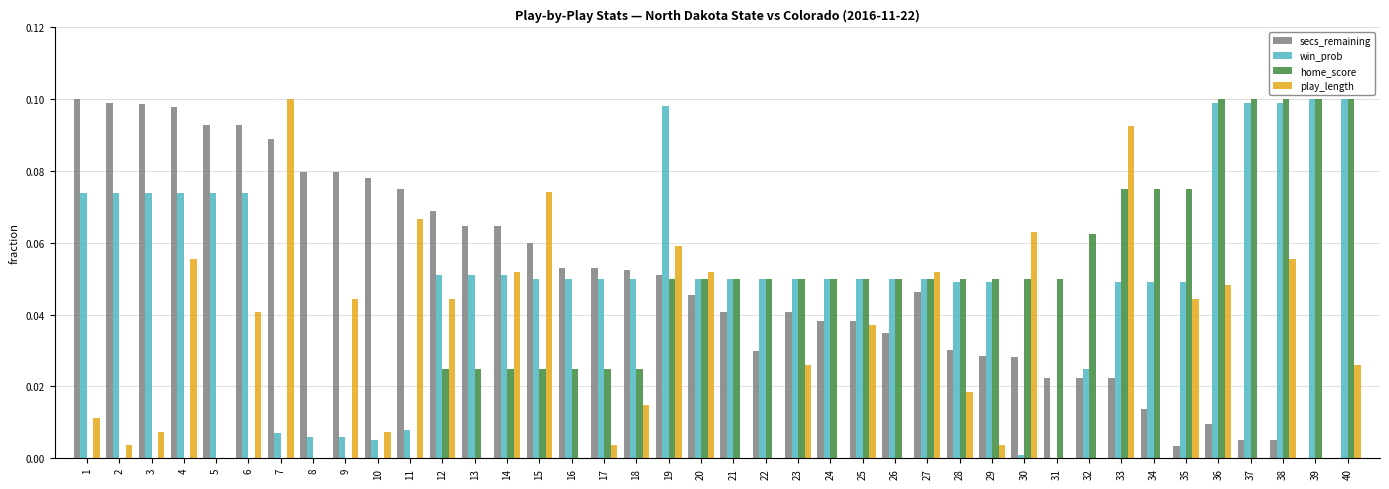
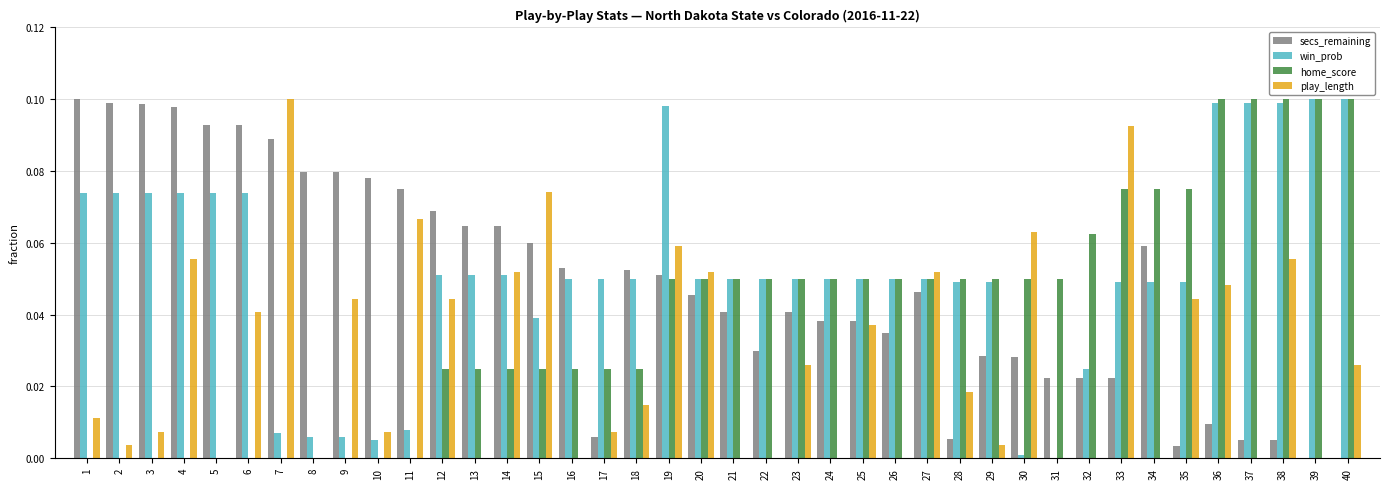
  {
    "secs_remaining": {
      "1": 0.100,
      "2": 0.099,
      "3": 0.099,
      "4": 0.098,
      "5": 0.093,
      "6": 0.093,
      "7": 0.089,
      "8": 0.080,
      "9": 0.080,
      "10": 0.078,
      "11": 0.075,
      "12": 0.069,
      "13": 0.065,
      "14": 0.065,
      "15": 0.060,
      "16": 0.053,
-     "17": 0.053,
+     "17": 0.006,
      "18": 0.052,
      "19": 0.051,
      "20": 0.046,
      "21": 0.041,
      "22": 0.030,
      "23": 0.041,
      "24": 0.038,
      "25": 0.038,
      "26": 0.035,
      "27": 0.046,
-     "28": 0.030,
+     "28": 0.005,
      "29": 0.028,
      "30": 0.028,
      "31": 0.022,
      "32": 0.022,
      "33": 0.022,
-     "34": 0.014,
+     "34": 0.059,
      "35": 0.003,
      "36": 0.010,
      "37": 0.005,
      "38": 0.005,
      "39": 0.000,
      "40": 0.000
    },
    "win_prob": {
      "1": 0.074,
      "2": 0.074,
      "3": 0.074,
      "4": 0.074,
      "5": 0.074,
      "6": 0.074,
      "7": 0.007,
      "8": 0.006,
      "9": 0.006,
      "10": 0.005,
      "11": 0.008,
      "12": 0.051,
      "13": 0.051,
      "14": 0.051,
-     "15": 0.050,
+     "15": 0.039,
      "16": 0.050,
      "17": 0.050,
      "18": 0.050,
      "19": 0.098,
      "20": 0.050,
      "21": 0.050,
      "22": 0.050,
      "23": 0.050,
      "24": 0.050,
      "25": 0.050,
      "26": 0.050,
      "27": 0.050,
      "28": 0.049,
      "29": 0.049,
      "30": 0.001,
      "31": 0.000,
      "32": 0.025,
      "33": 0.049,
      "34": 0.049,
      "35": 0.049,
      "36": 0.099,
      "37": 0.099,
      "38": 0.099,
      "39": 0.100,
      "40": 0.100
    },
    "home_score": {
      "1": 0.000,
      "2": 0.000,
      "3": 0.000,
      "4": 0.000,
      "5": 0.000,
      "6": 0.000,
      "7": 0.000,
      "8": 0.000,
      "9": 0.000,
      "10": 0.000,
      "11": 0.000,
      "12": 0.025,
      "13": 0.025,
      "14": 0.025,
      "15": 0.025,
      "16": 0.025,
      "17": 0.025,
      "18": 0.025,
      "19": 0.050,
      "20": 0.050,
      "21": 0.050,
      "22": 0.050,
      "23": 0.050,
      "24": 0.050,
      "25": 0.050,
      "26": 0.050,
      "27": 0.050,
      "28": 0.050,
      "29": 0.050,
      "30": 0.050,
      "31": 0.050,
      "32": 0.063,
      "33": 0.075,
      "34": 0.075,
      "35": 0.075,
      "36": 0.100,
      "37": 0.100,
      "38": 0.100,
      "39": 0.100,
      "40": 0.100
    },
    "play_length": {
      "1": 0.011,
      "2": 0.004,
      "3": 0.007,
      "4": 0.056,
      "5": 0.000,
      "6": 0.041,
      "7": 0.100,
      "8": 0.000,
      "9": 0.044,
      "10": 0.007,
      "11": 0.067,
      "12": 0.044,
      "13": 0.000,
      "14": 0.052,
      "15": 0.074,
      "16": 0.000,
-     "17": 0.004,
+     "17": 0.007,
      "18": 0.015,
      "19": 0.059,
      "20": 0.052,
      "21": 0.000,
      "22": 0.000,
      "23": 0.026,
      "24": 0.000,
      "25": 0.037,
      "26": 0.000,
      "27": 0.052,
      "28": 0.019,
      "29": 0.004,
      "30": 0.063,
      "31": 0.000,
      "32": 0.000,
      "33": 0.093,
      "34": 0.000,
      "35": 0.044,
      "36": 0.048,
      "37": 0.000,
      "38": 0.056,
      "39": 0.000,
      "40": 0.026
    }
  }
